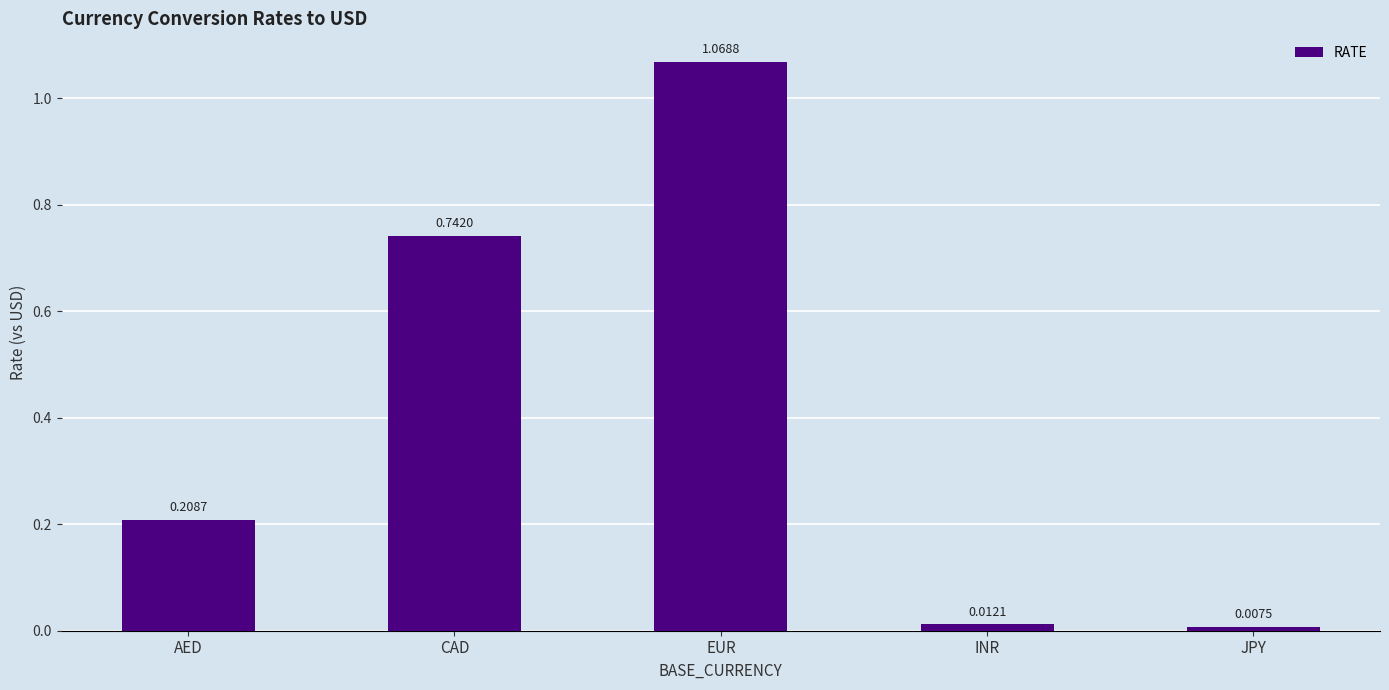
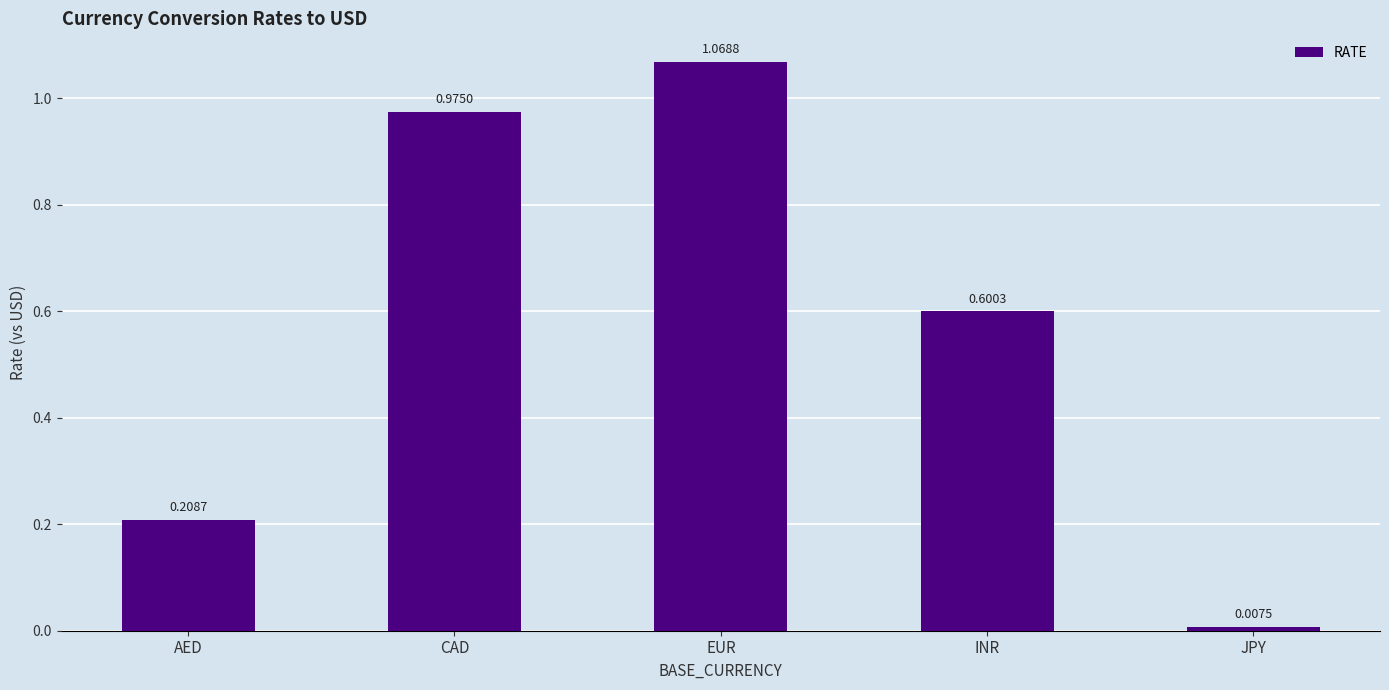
  {
    "AED": 0.2087,
-   "CAD": 0.7420,
+   "CAD": 0.9750,
    "EUR": 1.0688,
-   "INR": 0.0121,
+   "INR": 0.6003,
    "JPY": 0.0075
  }
